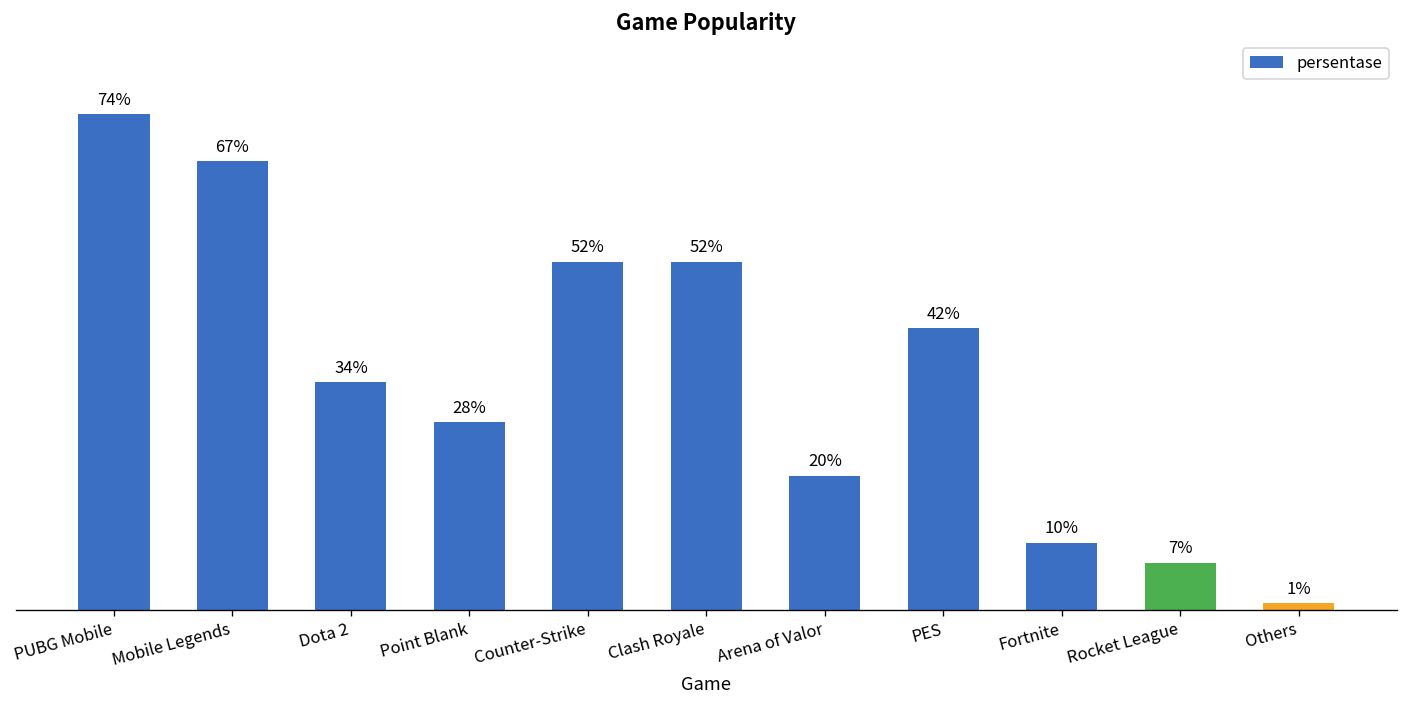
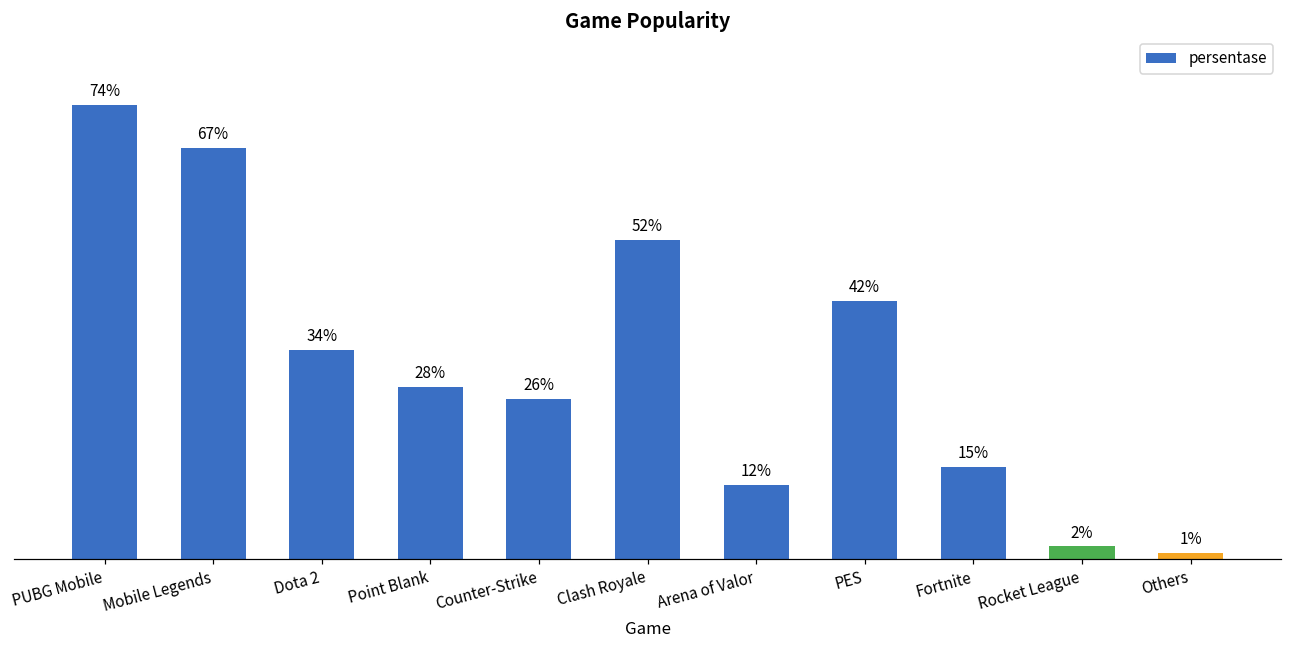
  {
    "PUBG Mobile": "74%",
    "Mobile Legends": "67%",
    "Dota 2": "34%",
    "Point Blank": "28%",
-   "Counter-Strike": "52%",
+   "Counter-Strike": "26%",
    "Clash Royale": "52%",
-   "Arena of Valor": "20%",
+   "Arena of Valor": "12%",
    "PES": "42%",
-   "Fortnite": "10%",
-   "Rocket League": "7%",
+   "Fortnite": "15%",
+   "Rocket League": "2%",
    "Others": "1%"
  }
